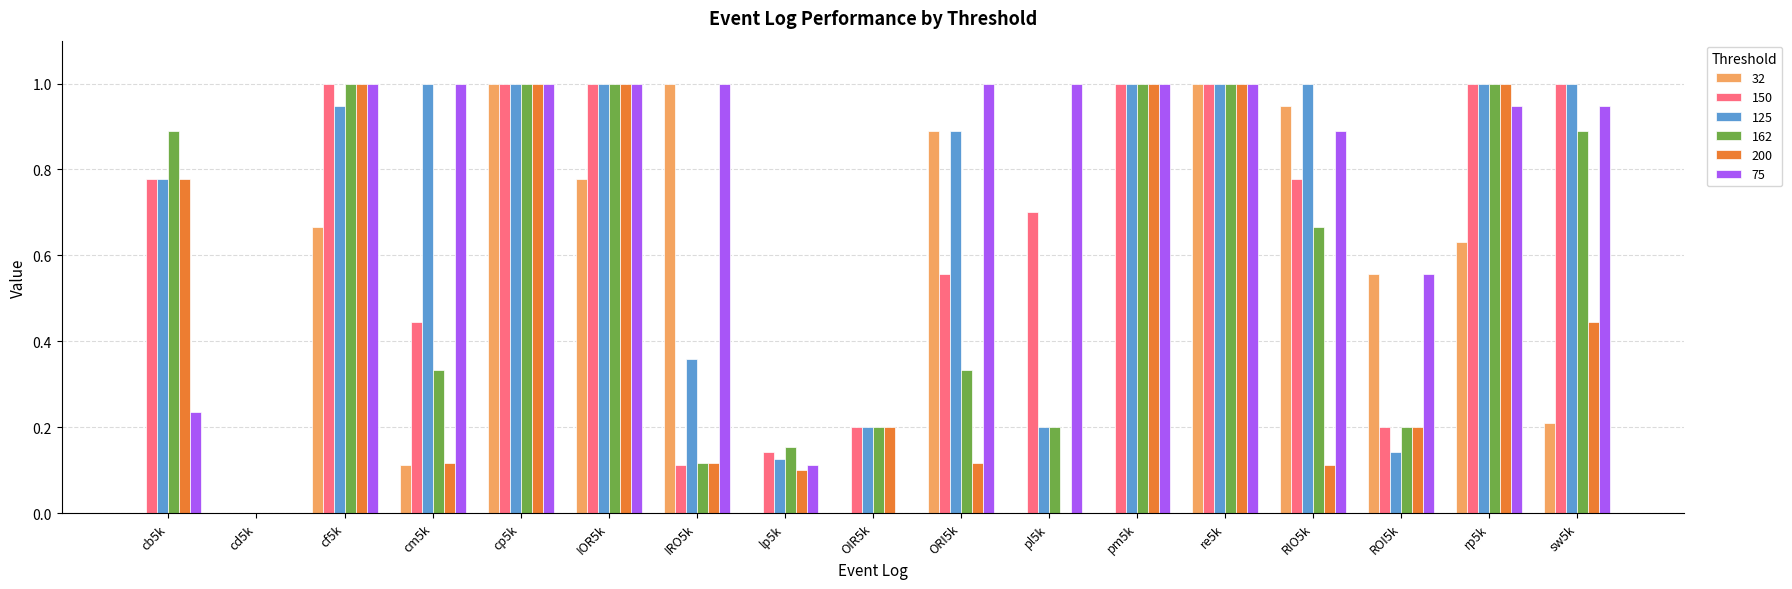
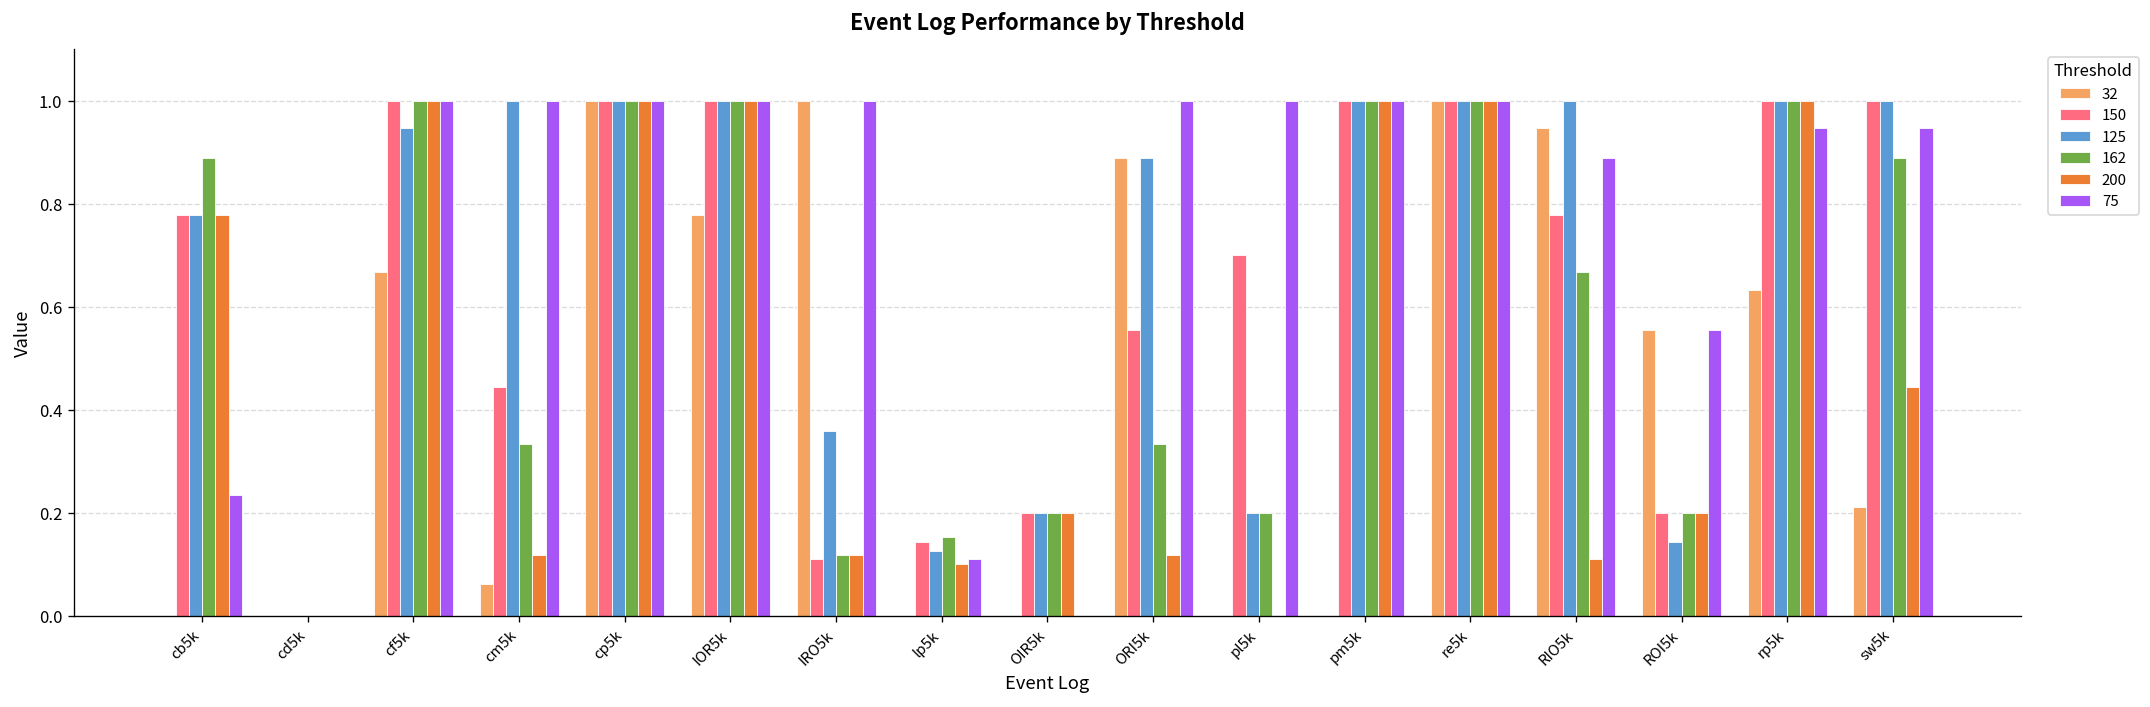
  {
    "32": {
      "cb5k": 0.00,
      "cd5k": 0.00,
      "cf5k": 0.67,
-     "cm5k": 0.11,
+     "cm5k": 0.06,
      "cp5k": 1.00,
      "IOR5k": 0.78,
      "IRO5k": 1.00,
      "lp5k": 0.00,
      "OIR5k": 0.00,
      "ORI5k": 0.89,
      "pl5k": 0.00,
      "pm5k": 0.00,
      "re5k": 1.00,
      "RIO5k": 0.95,
      "ROI5k": 0.56,
      "rp5k": 0.63,
      "sw5k": 0.21
    },
    "150": {
      "cb5k": 0.78,
      "cd5k": 0.00,
      "cf5k": 1.00,
      "cm5k": 0.44,
      "cp5k": 1.00,
      "IOR5k": 1.00,
      "IRO5k": 0.11,
      "lp5k": 0.14,
      "OIR5k": 0.20,
      "ORI5k": 0.56,
      "pl5k": 0.70,
      "pm5k": 1.00,
      "re5k": 1.00,
      "RIO5k": 0.78,
      "ROI5k": 0.20,
      "rp5k": 1.00,
      "sw5k": 1.00
    },
    "125": {
      "cb5k": 0.78,
      "cd5k": 0.00,
      "cf5k": 0.95,
      "cm5k": 1.00,
      "cp5k": 1.00,
      "IOR5k": 1.00,
      "IRO5k": 0.36,
      "lp5k": 0.13,
      "OIR5k": 0.20,
      "ORI5k": 0.89,
      "pl5k": 0.20,
      "pm5k": 1.00,
      "re5k": 1.00,
      "RIO5k": 1.00,
      "ROI5k": 0.14,
      "rp5k": 1.00,
      "sw5k": 1.00
    },
    "162": {
      "cb5k": 0.89,
      "cd5k": 0.00,
      "cf5k": 1.00,
      "cm5k": 0.33,
      "cp5k": 1.00,
      "IOR5k": 1.00,
      "IRO5k": 0.12,
      "lp5k": 0.15,
      "OIR5k": 0.20,
      "ORI5k": 0.33,
      "pl5k": 0.20,
      "pm5k": 1.00,
      "re5k": 1.00,
      "RIO5k": 0.67,
      "ROI5k": 0.20,
      "rp5k": 1.00,
      "sw5k": 0.89
    },
    "200": {
      "cb5k": 0.78,
      "cd5k": 0.00,
      "cf5k": 1.00,
      "cm5k": 0.12,
      "cp5k": 1.00,
      "IOR5k": 1.00,
      "IRO5k": 0.12,
      "lp5k": 0.10,
      "OIR5k": 0.20,
      "ORI5k": 0.12,
      "pl5k": 0.00,
      "pm5k": 1.00,
      "re5k": 1.00,
      "RIO5k": 0.11,
      "ROI5k": 0.20,
      "rp5k": 1.00,
      "sw5k": 0.44
    },
    "75": {
      "cb5k": 0.24,
      "cd5k": 0.00,
      "cf5k": 1.00,
      "cm5k": 1.00,
      "cp5k": 1.00,
      "IOR5k": 1.00,
      "IRO5k": 1.00,
      "lp5k": 0.11,
      "OIR5k": 0.00,
      "ORI5k": 1.00,
      "pl5k": 1.00,
      "pm5k": 1.00,
      "re5k": 1.00,
      "RIO5k": 0.89,
      "ROI5k": 0.56,
      "rp5k": 0.95,
      "sw5k": 0.95
    }
  }
